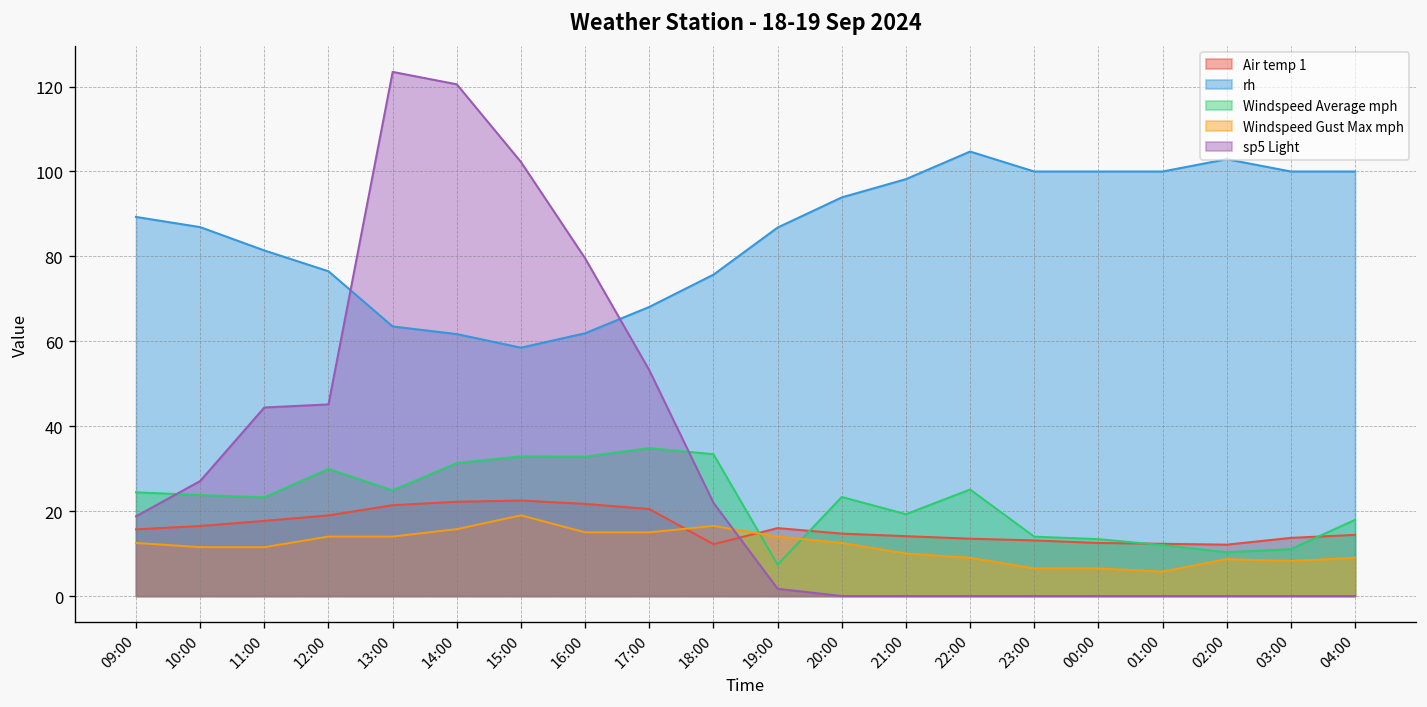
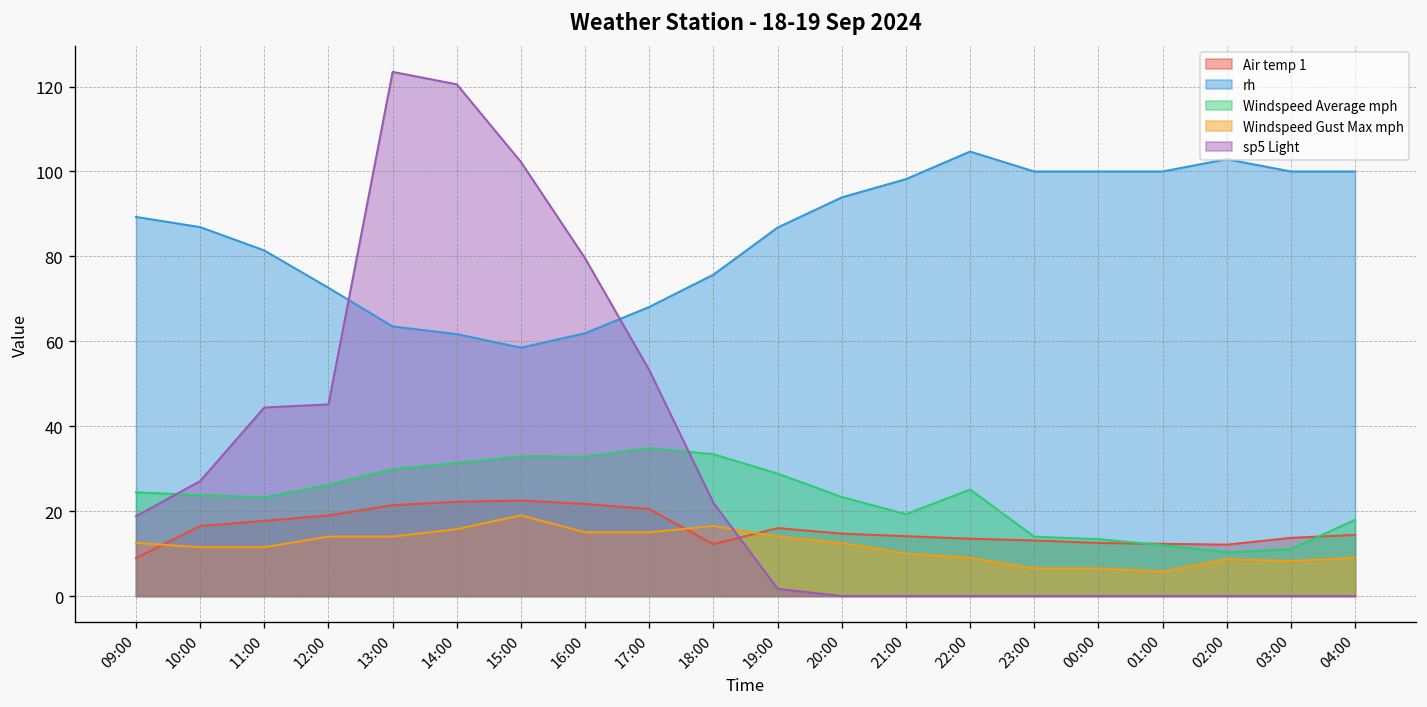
  {
    "Air temp 1": {
-     "09:00": 16,
+     "09:00": 9,
      "10:00": 17,
      "11:00": 18,
      "12:00": 19,
      "13:00": 21,
      "14:00": 22,
      "15:00": 23,
      "16:00": 22,
      "17:00": 21,
      "18:00": 12,
      "19:00": 16,
      "20:00": 15,
      "21:00": 14,
      "22:00": 14,
      "23:00": 13,
      "00:00": 13,
      "02:00": 12,
      "03:00": 14,
      "04:00": 14
    },
    "rh": {
      "09:00": 89,
      "10:00": 87,
      "11:00": 81,
-     "12:00": 77,
+     "12:00": 73,
      "13:00": 64,
      "14:00": 62,
      "15:00": 59,
      "16:00": 62,
      "17:00": 68,
      "18:00": 76,
      "19:00": 87,
      "20:00": 94,
      "21:00": 98,
      "22:00": 105,
      "23:00": 100,
      "00:00": 100,
      "01:00": 100,
      "02:00": 103,
      "03:00": 100,
      "04:00": 100
    },
    "Windspeed Average mph": {
      "09:00": 24,
      "10:00": 24,
      "11:00": 23,
-     "12:00": 30,
-     "13:00": 25,
+     "12:00": 26,
+     "13:00": 30,
      "14:00": 31,
      "15:00": 33,
      "16:00": 33,
      "17:00": 35,
      "18:00": 33,
-     "19:00": 7,
+     "19:00": 29,
      "20:00": 23,
      "21:00": 19,
      "22:00": 25,
      "23:00": 14,
      "00:00": 13,
      "02:00": 10,
      "03:00": 11,
      "04:00": 18
    },
    "Windspeed Gust Max mph": {
      "09:00": 13,
      "10:00": 12,
      "11:00": 12,
      "12:00": 14,
      "13:00": 14,
      "14:00": 16,
      "15:00": 19,
      "16:00": 15,
      "17:00": 15,
      "18:00": 17,
      "19:00": 14,
      "20:00": 13,
      "21:00": 10,
      "22:00": 9,
      "23:00": 7,
      "00:00": 7,
      "01:00": 6,
      "02:00": 9,
      "03:00": 8,
      "04:00": 9
    },
    "sp5 Light": {
      "09:00": 19,
      "10:00": 27,
      "11:00": 44,
      "12:00": 45,
      "13:00": 123,
      "14:00": 121,
      "15:00": 102,
      "16:00": 80,
      "17:00": 53,
      "18:00": 22,
      "19:00": 2,
      "20:00": 0,
      "21:00": 0,
      "22:00": 0,
      "23:00": 0,
      "00:00": 0,
      "01:00": 0,
      "02:00": 0,
      "03:00": 0,
      "04:00": 0
    }
  }
